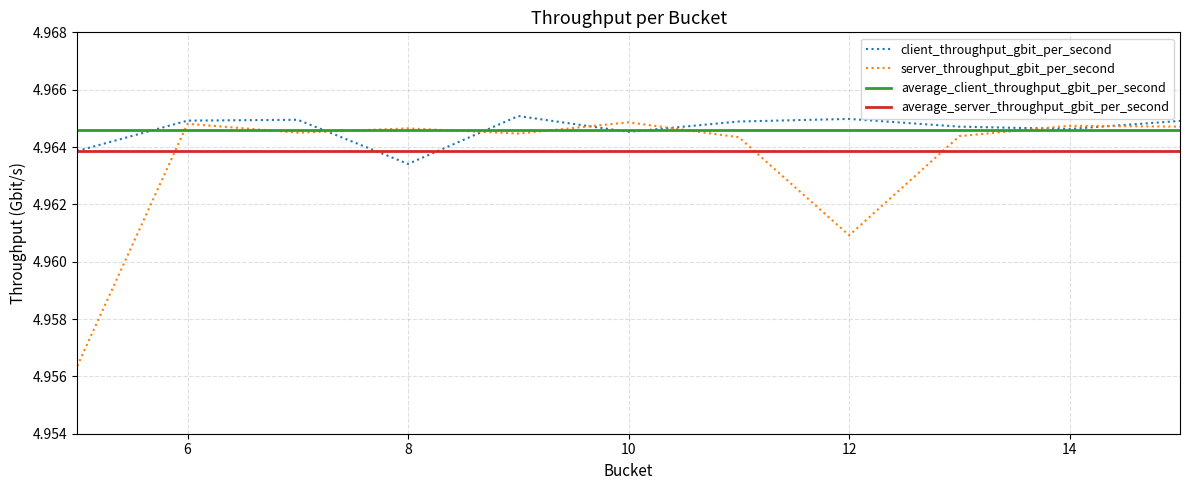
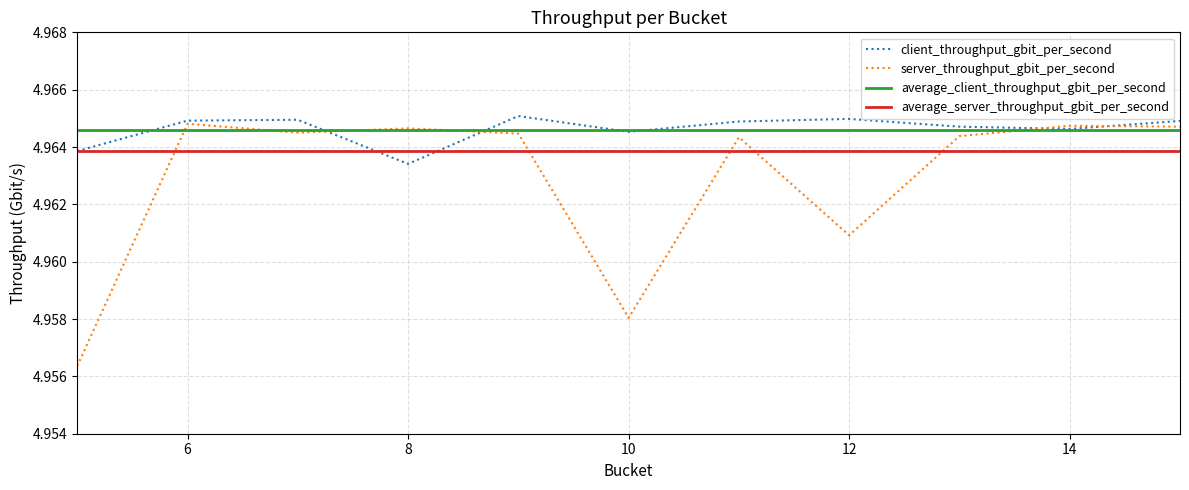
  {
    "client_throughput_gbit_per_second": {
      "6": 4.9649,
      "8": 4.9634,
      "12": 4.9650
    },
    "server_throughput_gbit_per_second": {
      "6": 4.9648,
-     "10": 4.9649,
+     "10": 4.9580,
      "12": 4.9609,
      "14": 4.9647
    },
    "average_client_throughput_gbit_per_second": {
      "6": 4.9646,
      "12": 4.9646
    },
    "average_server_throughput_gbit_per_second": {
      "6": 4.9639,
      "8": 4.9639,
      "10": 4.9639,
      "12": 4.9639,
      "14": 4.9639
    }
  }
